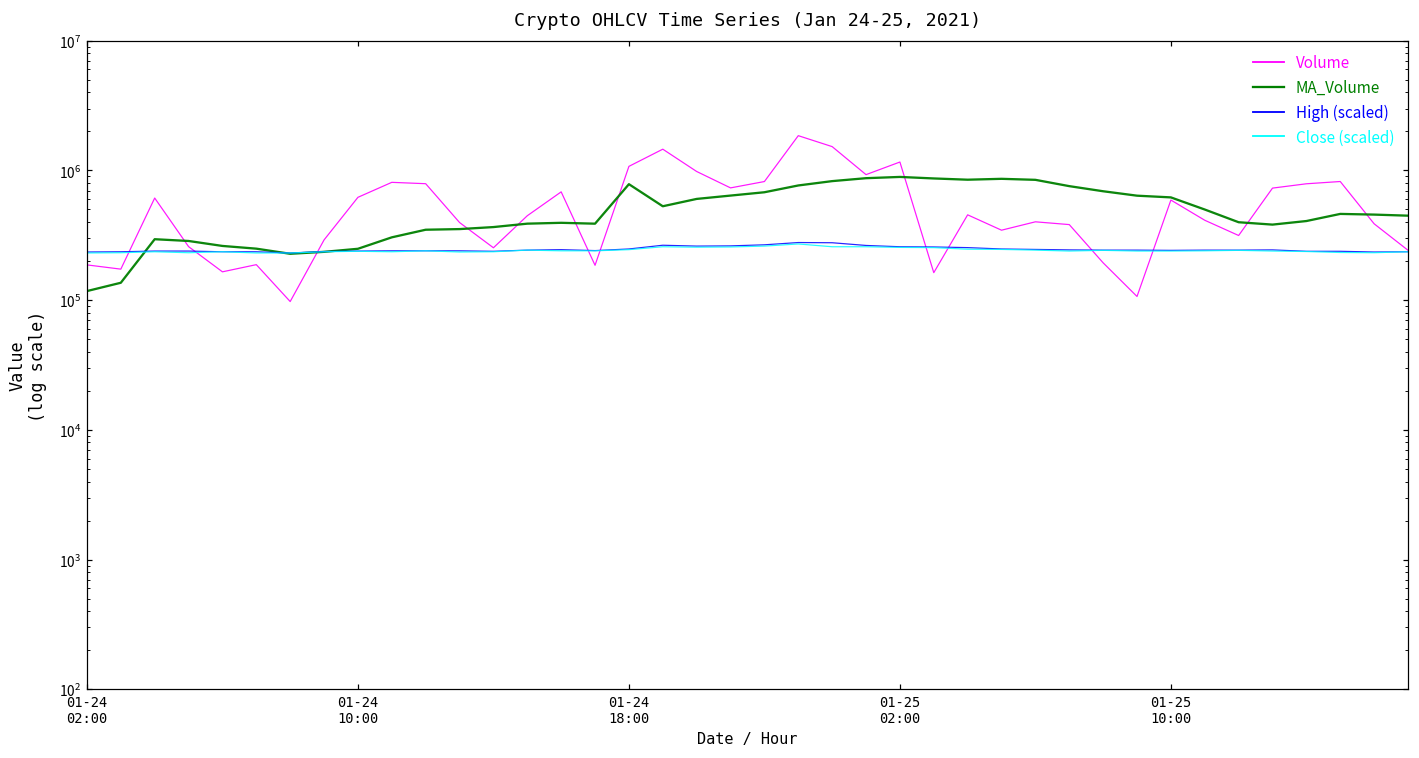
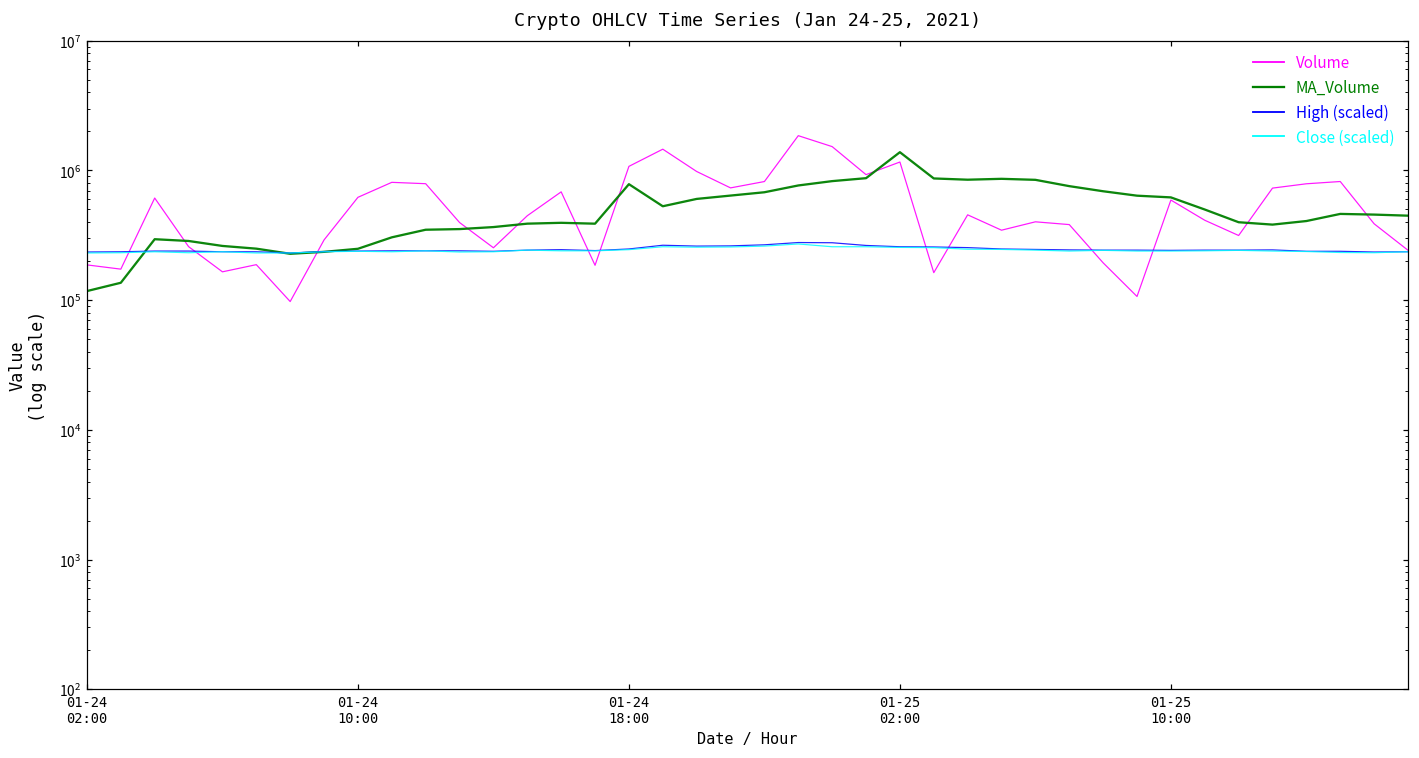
  {
    "Volume": {
      "01-24 02:00": 190000,
      "01-24 10:00": 600000,
      "01-24 18:00": 1100000,
      "01-25 02:00": 1200000
    },
    "MA_Volume": {
      "01-24 02:00": 120000,
      "01-24 18:00": 800000,
-     "01-25 02:00": 900000
+     "01-25 02:00": 1400000
    }
  }
